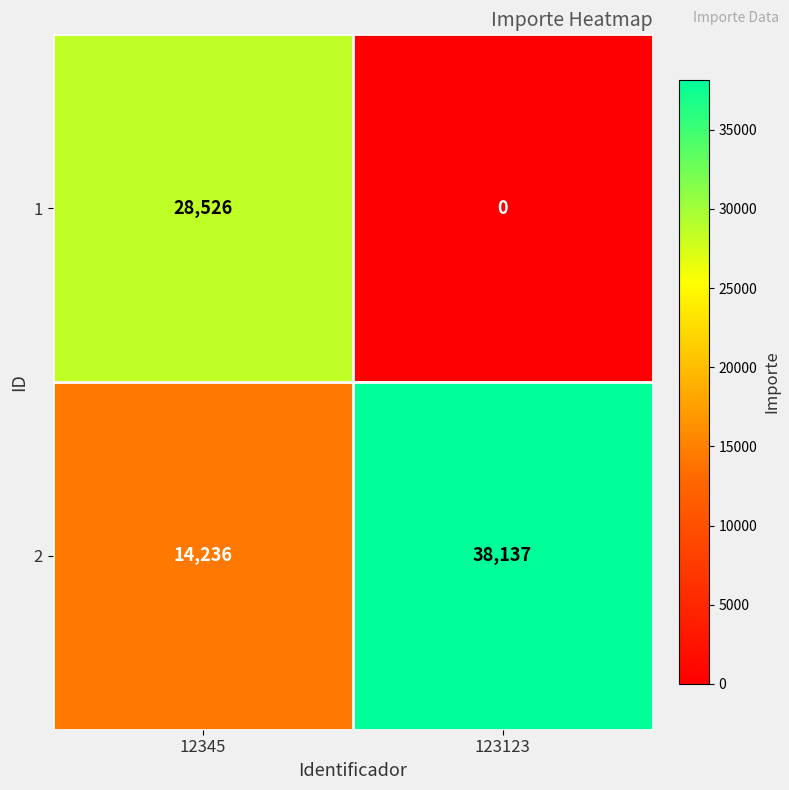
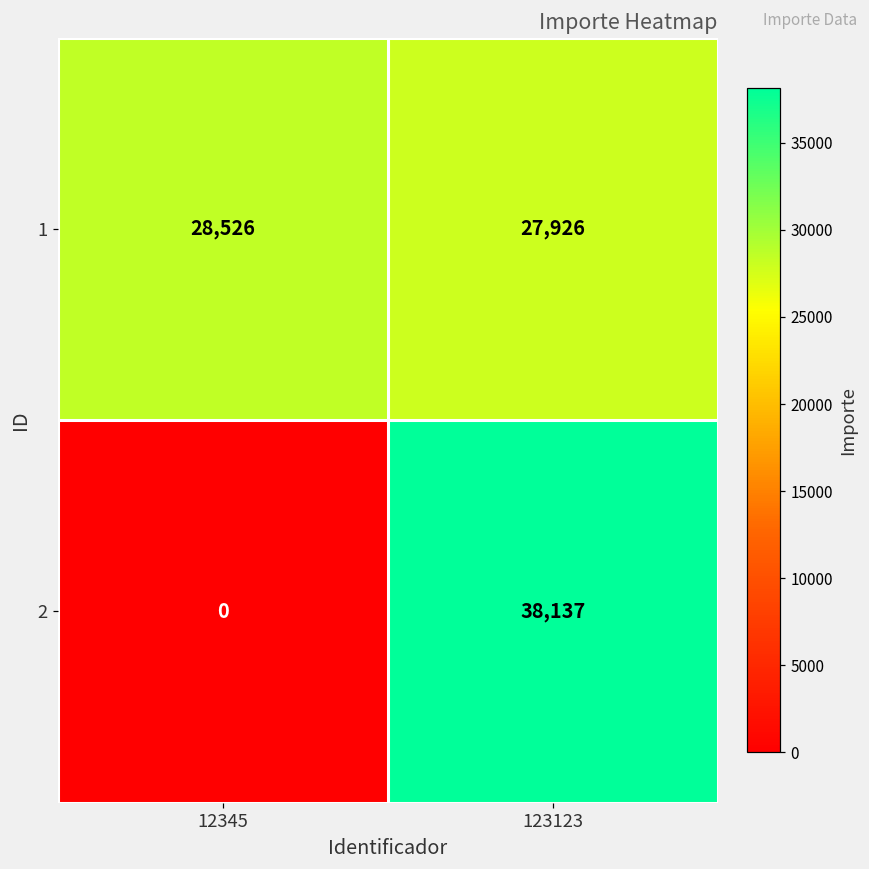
  {
    "1": {
      "12345": "28,526",
-     "123123": "0"
+     "123123": "27,926"
    },
    "2": {
-     "12345": "14,236",
+     "12345": "0",
      "123123": "38,137"
    }
  }
